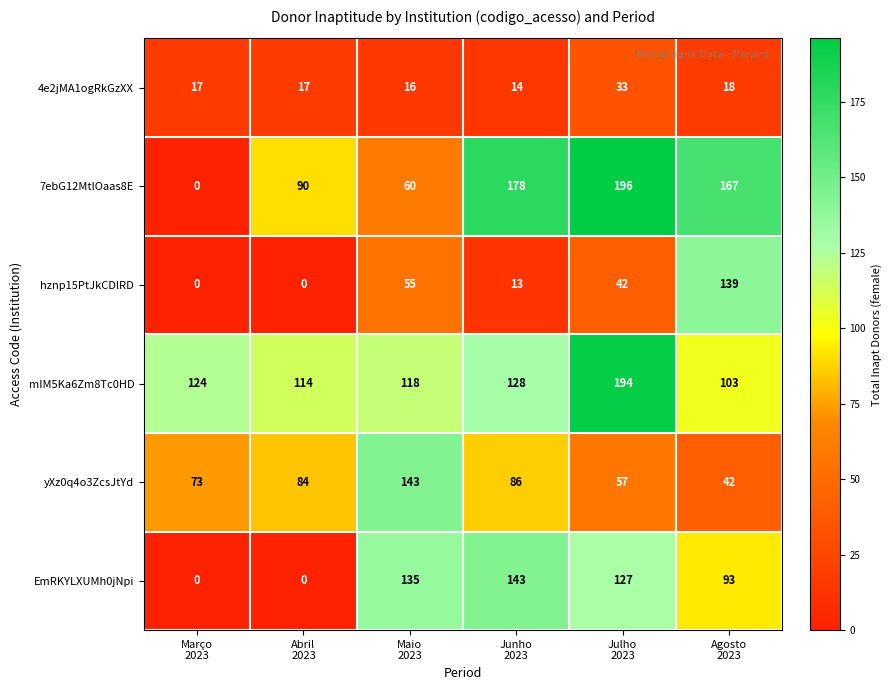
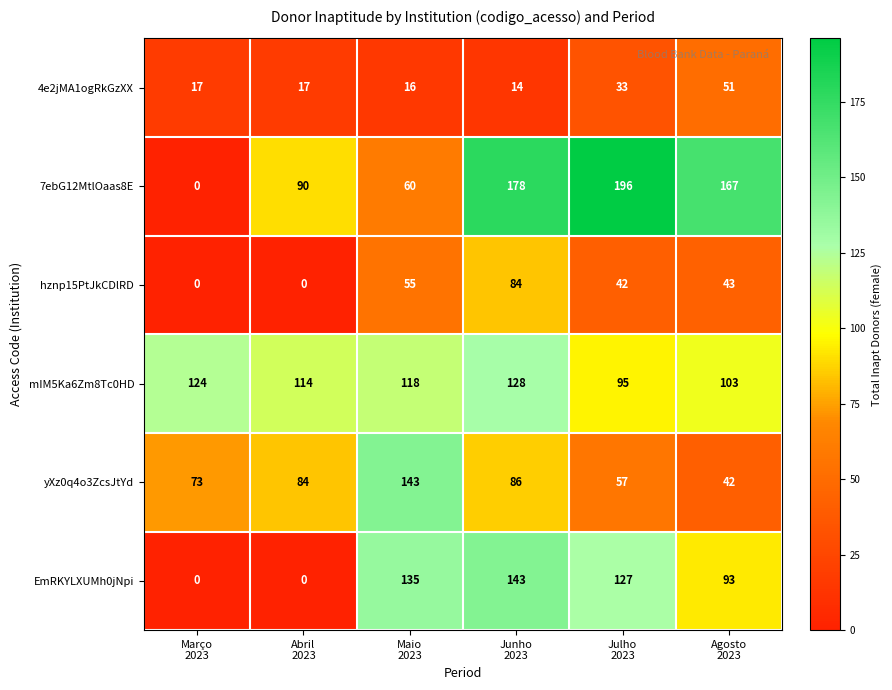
  {
    "4e2jMA1ogRkGzXX": {
      "Março 2023": 17,
      "Abril 2023": 17,
      "Maio 2023": 16,
      "Junho 2023": 14,
      "Julho 2023": 33,
-     "Agosto 2023": 18
+     "Agosto 2023": 51
    },
    "7ebG12MtlOaas8E": {
      "Março 2023": 0,
      "Abril 2023": 90,
      "Maio 2023": 60,
      "Junho 2023": 178,
      "Julho 2023": 196,
      "Agosto 2023": 167
    },
    "hznp15PtJkCDlRD": {
      "Março 2023": 0,
      "Abril 2023": 0,
      "Maio 2023": 55,
-     "Junho 2023": 13,
+     "Junho 2023": 84,
      "Julho 2023": 42,
-     "Agosto 2023": 139
+     "Agosto 2023": 43
    },
    "mIM5Ka6Zm8Tc0HD": {
      "Março 2023": 124,
      "Abril 2023": 114,
      "Maio 2023": 118,
      "Junho 2023": 128,
-     "Julho 2023": 194,
+     "Julho 2023": 95,
      "Agosto 2023": 103
    },
    "yXz0q4o3ZcsJtYd": {
      "Março 2023": 73,
      "Abril 2023": 84,
      "Maio 2023": 143,
      "Junho 2023": 86,
      "Julho 2023": 57,
      "Agosto 2023": 42
    },
    "EmRKYLXUMh0jNpi": {
      "Março 2023": 0,
      "Abril 2023": 0,
      "Maio 2023": 135,
      "Junho 2023": 143,
      "Julho 2023": 127,
      "Agosto 2023": 93
    }
  }
